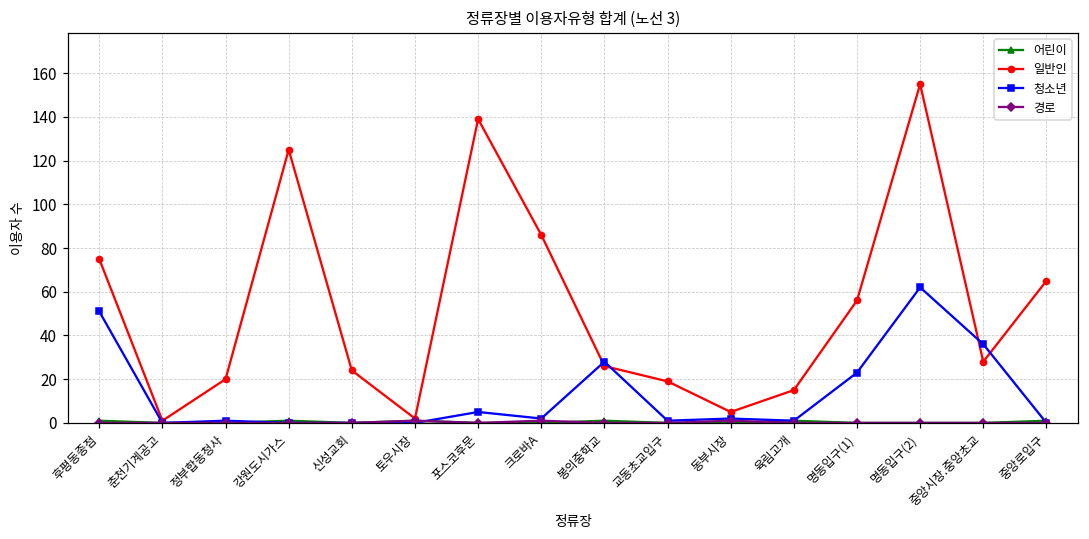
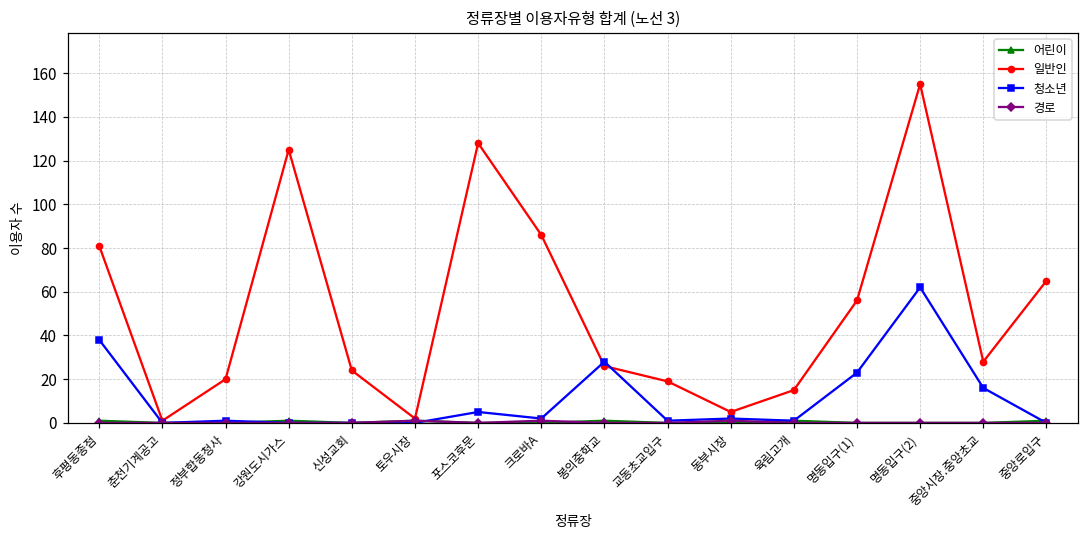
  {
    "일반인": {
-     "후평동종점": 75,
+     "후평동종점": 81,
      "정부합동청사": 20,
      "강원도시가스": 125,
      "신성교회": 24,
-     "포스코후문": 139,
+     "포스코후문": 128,
      "크로바A": 86,
      "봉의중학교": 26,
      "교동초교입구": 19,
      "동부시장": 5,
      "육림고개": 15,
      "명동입구(1)": 56,
      "명동입구(2)": 155,
      "중앙시장.중앙초교": 28,
      "중앙로입구": 65
    },
    "청소년": {
-     "후평동종점": 51,
+     "후평동종점": 38,
      "포스코후문": 5,
      "봉의중학교": 28,
      "명동입구(1)": 23,
      "명동입구(2)": 62,
-     "중앙시장.중앙초교": 36
+     "중앙시장.중앙초교": 16
    }
  }
